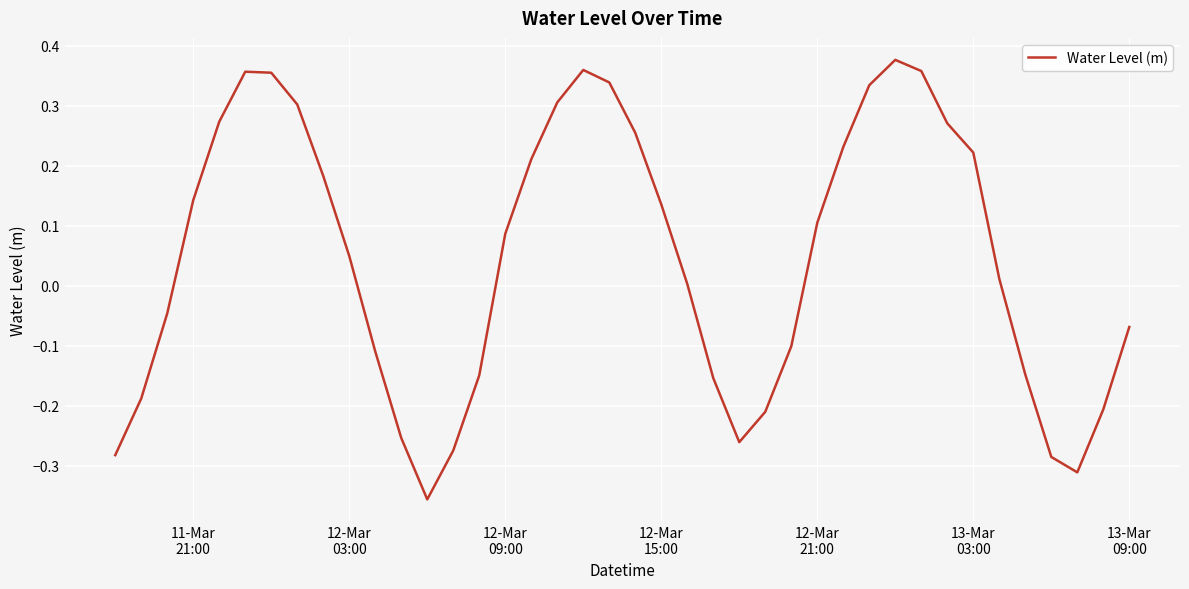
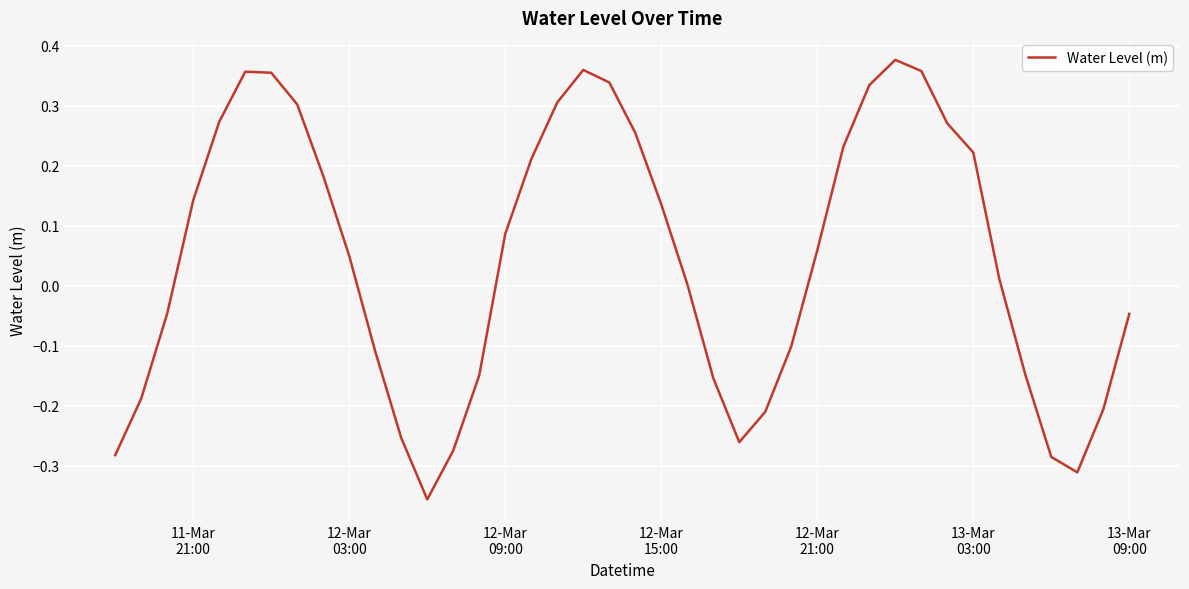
  {
    "11-Mar 21:00": 0.14,
    "12-Mar 03:00": 0.05,
    "12-Mar 09:00": 0.09,
    "12-Mar 15:00": 0.14,
-   "12-Mar 21:00": 0.11,
+   "12-Mar 21:00": 0.06,
    "13-Mar 03:00": 0.22,
-   "13-Mar 09:00": -0.07
+   "13-Mar 09:00": -0.05
  }
